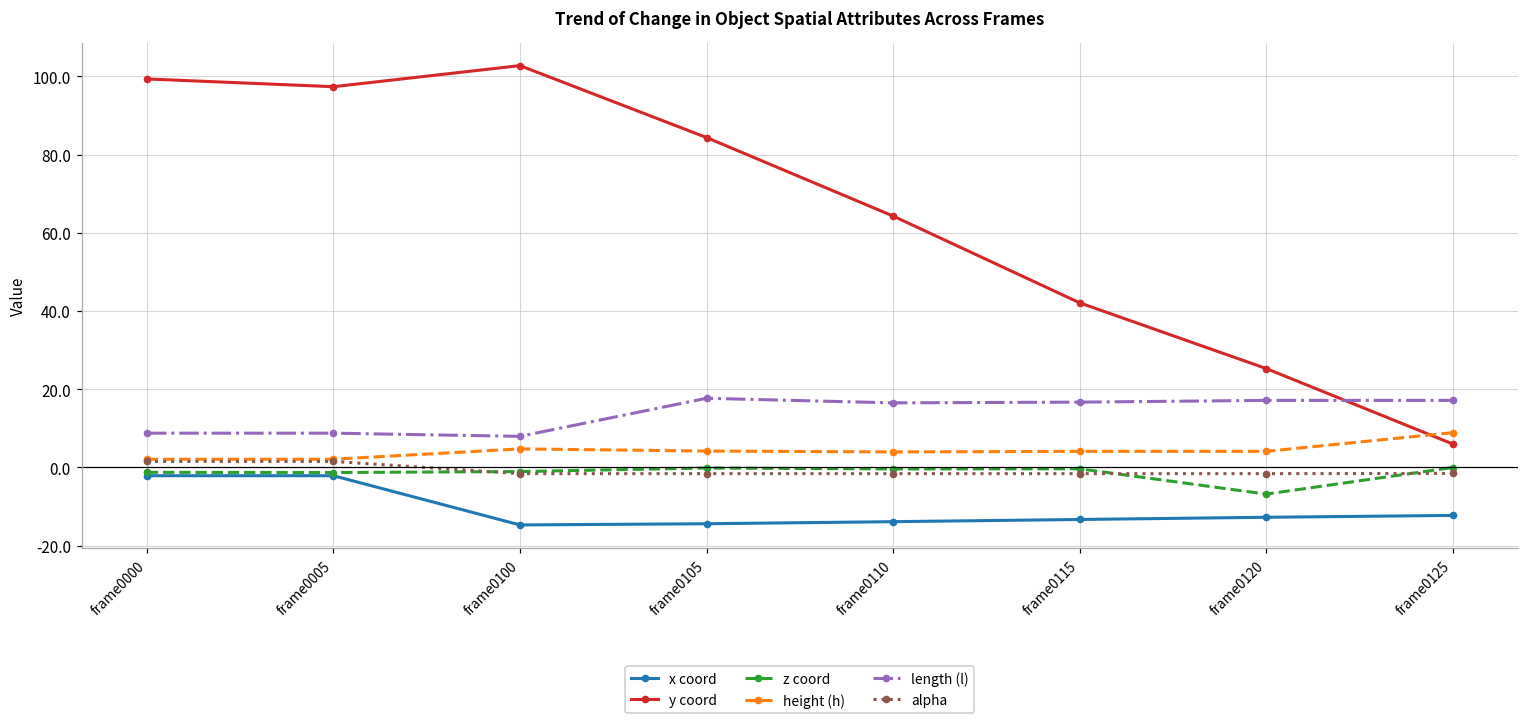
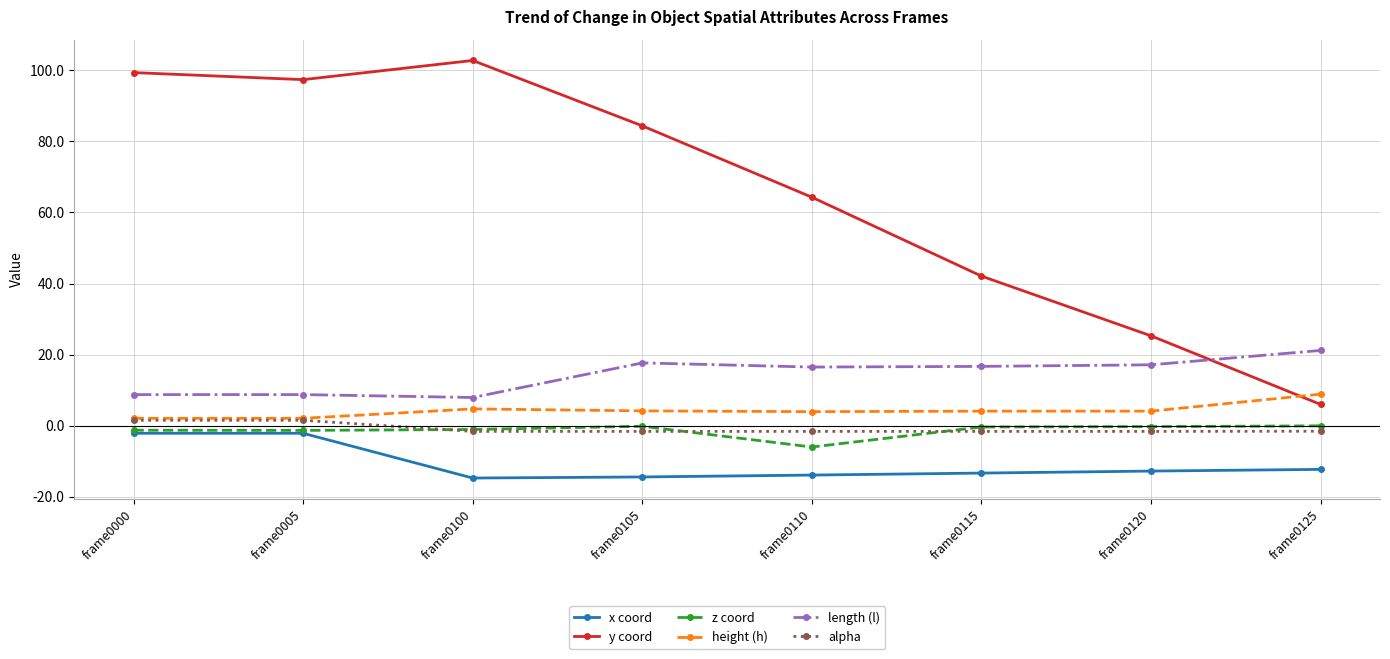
  {
    "x coord": {
      "frame0000": -2,
      "frame0005": -2,
      "frame0100": -15,
      "frame0105": -14,
      "frame0110": -14,
      "frame0115": -13,
      "frame0120": -13,
      "frame0125": -12
    },
    "y coord": {
      "frame0000": 99,
      "frame0005": 97,
      "frame0100": 103,
      "frame0105": 84,
      "frame0110": 64,
      "frame0115": 42,
      "frame0120": 25,
      "frame0125": 6
    },
    "z coord": {
      "frame0000": -1,
      "frame0005": -1,
      "frame0105": 0,
-     "frame0110": 0,
+     "frame0110": -6,
      "frame0115": 0,
-     "frame0120": -7,
+     "frame0120": 0,
      "frame0125": 0
    },
    "height (h)": {
      "frame0100": 5,
      "frame0105": 4,
      "frame0110": 4,
      "frame0115": 4,
      "frame0120": 4,
      "frame0125": 9
    },
    "length (l)": {
      "frame0000": 9,
      "frame0005": 9,
      "frame0100": 8,
      "frame0105": 18,
      "frame0110": 17,
      "frame0115": 17,
      "frame0120": 17,
-     "frame0125": 17
+     "frame0125": 21
    },
    "alpha": {
      "frame0105": -2,
      "frame0110": -2,
      "frame0115": -2,
      "frame0120": -2,
      "frame0125": -2
    }
  }
